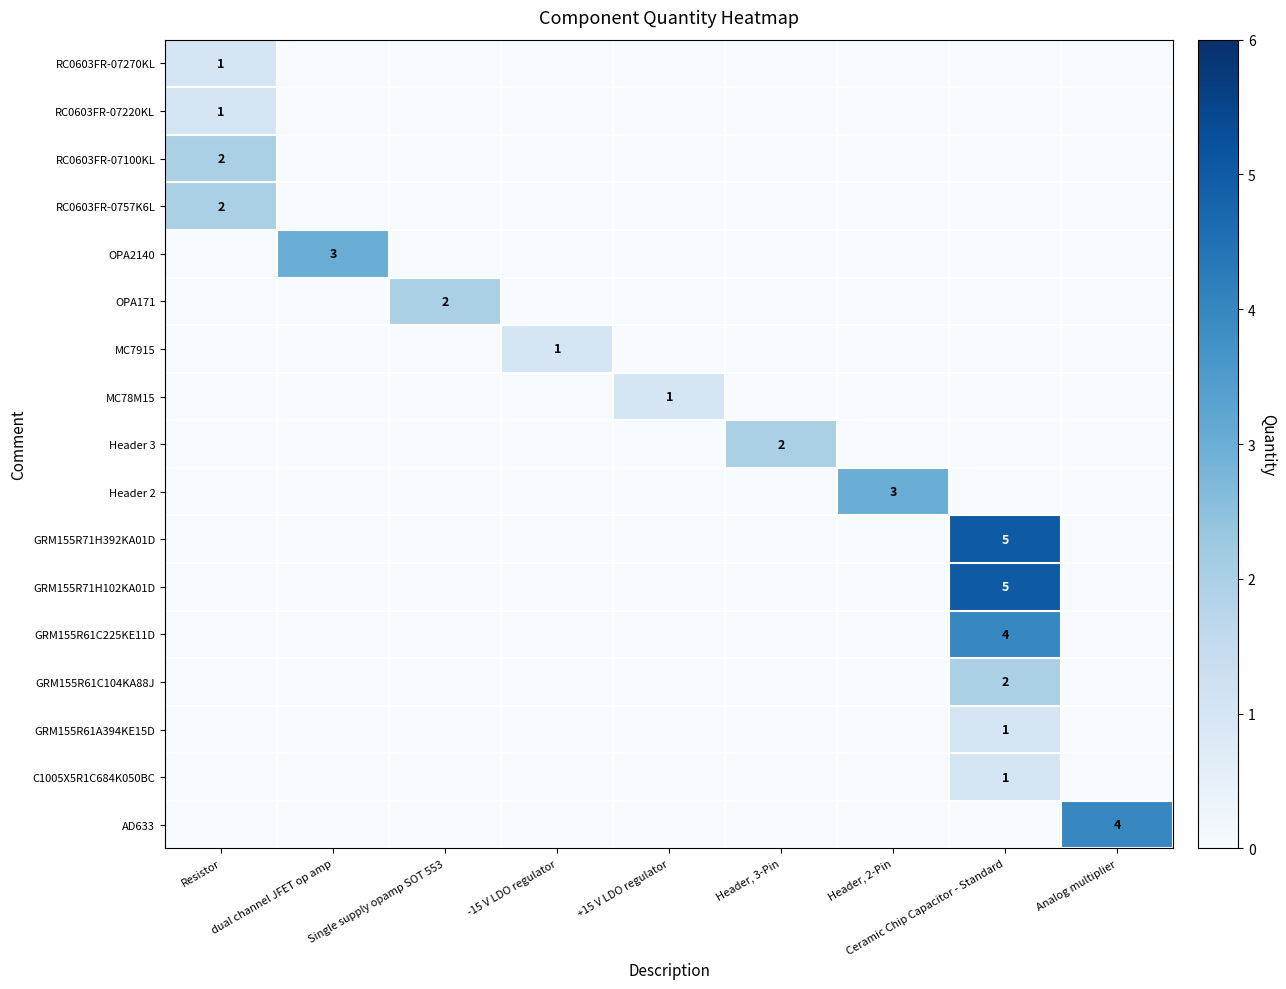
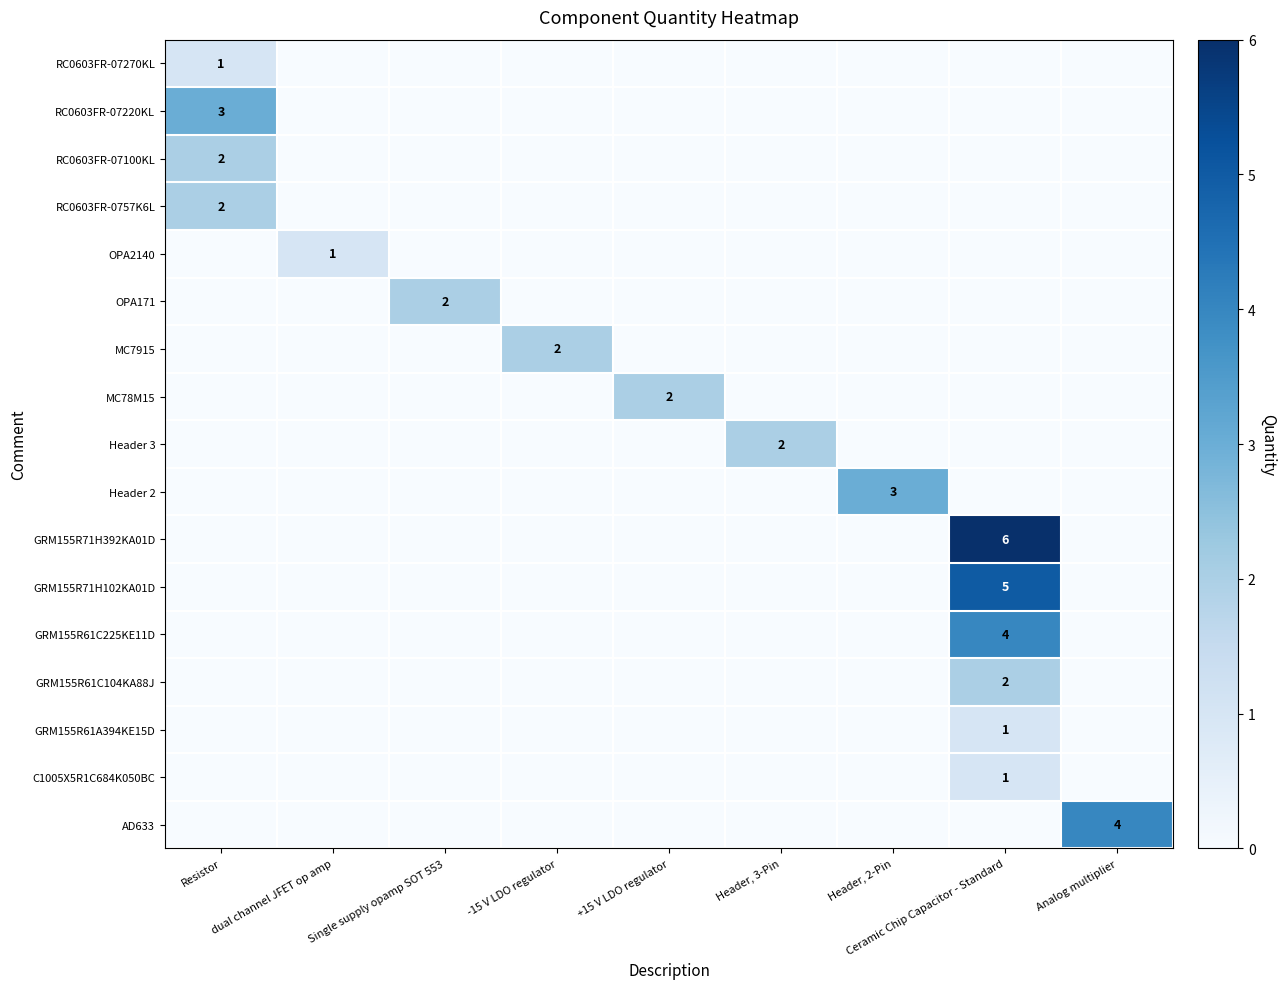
  {
    "RC0603FR-07270KL": {
      "Resistor": 1
    },
    "RC0603FR-07220KL": {
-     "Resistor": 1
+     "Resistor": 3
    },
    "RC0603FR-07100KL": {
      "Resistor": 2
    },
    "RC0603FR-0757K6L": {
      "Resistor": 2
    },
    "OPA2140": {
-     "dual channel JFET op amp": 3
+     "dual channel JFET op amp": 1
    },
    "OPA171": {
      "Single supply opamp SOT 553": 2
    },
    "MC7915": {
-     "-15 V LDO regulator": 1
+     "-15 V LDO regulator": 2
    },
    "MC78M15": {
-     "+15 V LDO regulator": 1
+     "+15 V LDO regulator": 2
    },
    "Header 3": {
      "Header, 3-Pin": 2
    },
    "Header 2": {
      "Header, 2-Pin": 3
    },
    "GRM155R71H392KA01D": {
-     "Ceramic Chip Capacitor - Standard": 5
+     "Ceramic Chip Capacitor - Standard": 6
    },
    "GRM155R71H102KA01D": {
      "Ceramic Chip Capacitor - Standard": 5
    },
    "GRM155R61C225KE11D": {
      "Ceramic Chip Capacitor - Standard": 4
    },
    "GRM155R61C104KA88J": {
      "Ceramic Chip Capacitor - Standard": 2
    },
    "GRM155R61A394KE15D": {
      "Ceramic Chip Capacitor - Standard": 1
    },
    "C1005X5R1C684K050BC": {
      "Ceramic Chip Capacitor - Standard": 1
    },
    "AD633": {
      "Analog multiplier": 4
    }
  }
